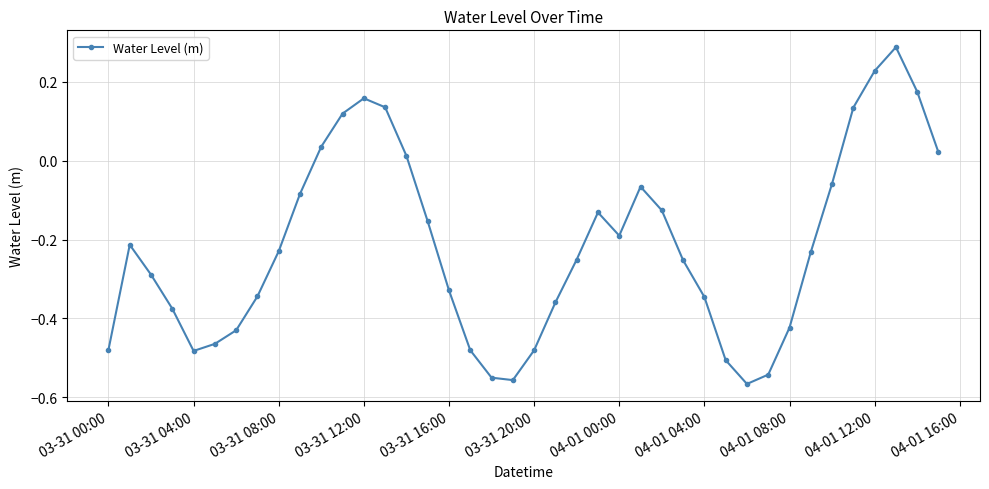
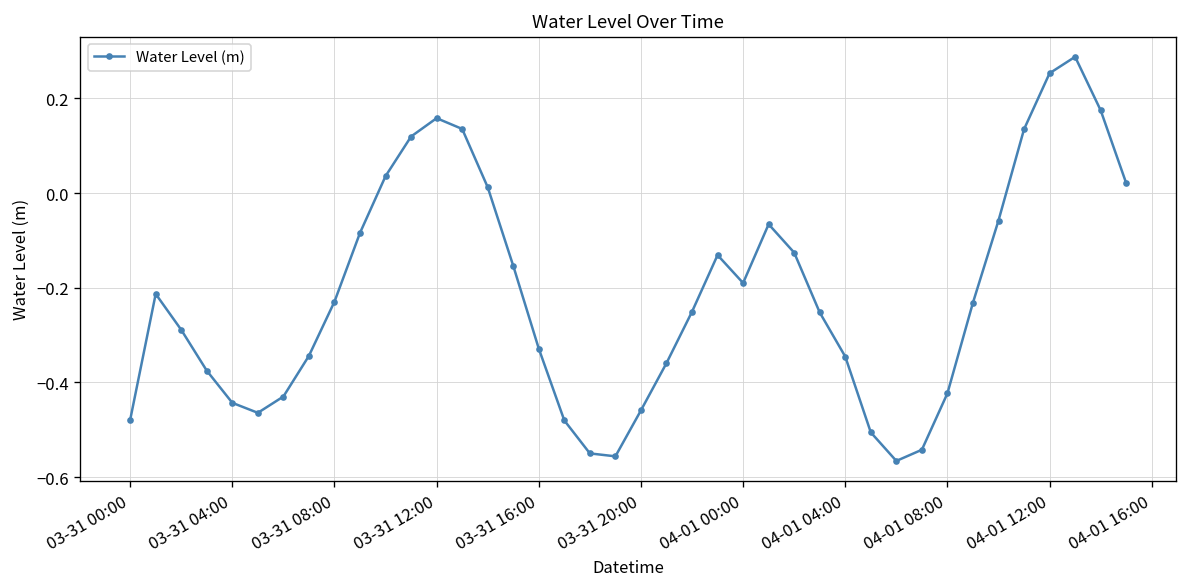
  {
    "03-31 00:00": -0.48,
-   "03-31 04:00": -0.48,
+   "03-31 04:00": -0.44,
    "03-31 08:00": -0.23,
    "03-31 12:00": 0.16,
    "03-31 16:00": -0.33,
-   "03-31 20:00": -0.48,
+   "03-31 20:00": -0.46,
    "04-01 00:00": -0.19,
    "04-01 04:00": -0.35,
    "04-01 08:00": -0.42,
-   "04-01 12:00": 0.23
+   "04-01 12:00": 0.25
  }
